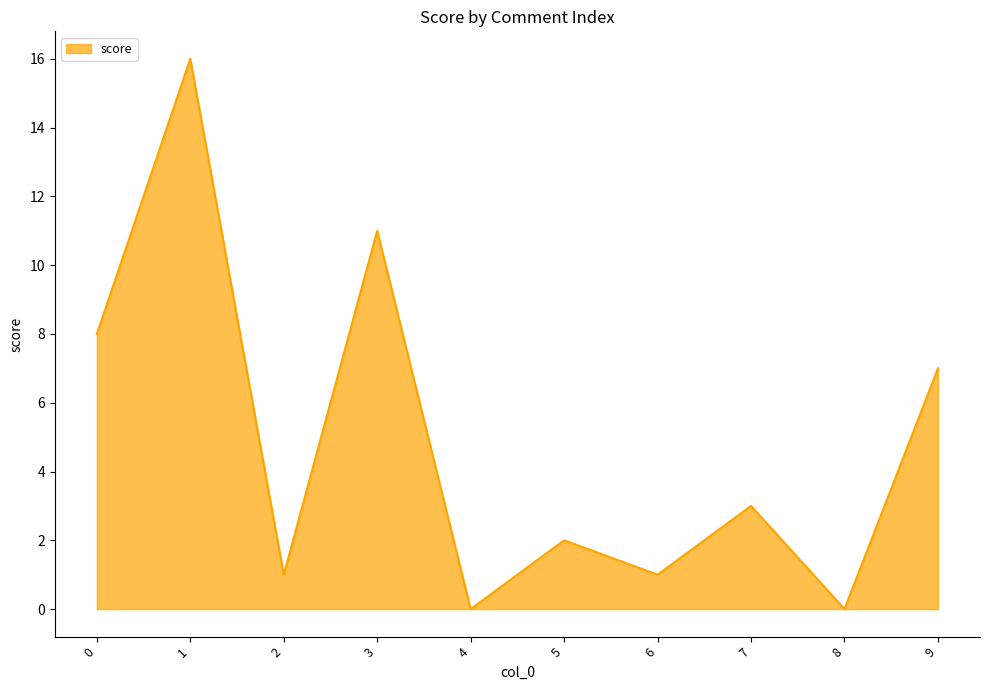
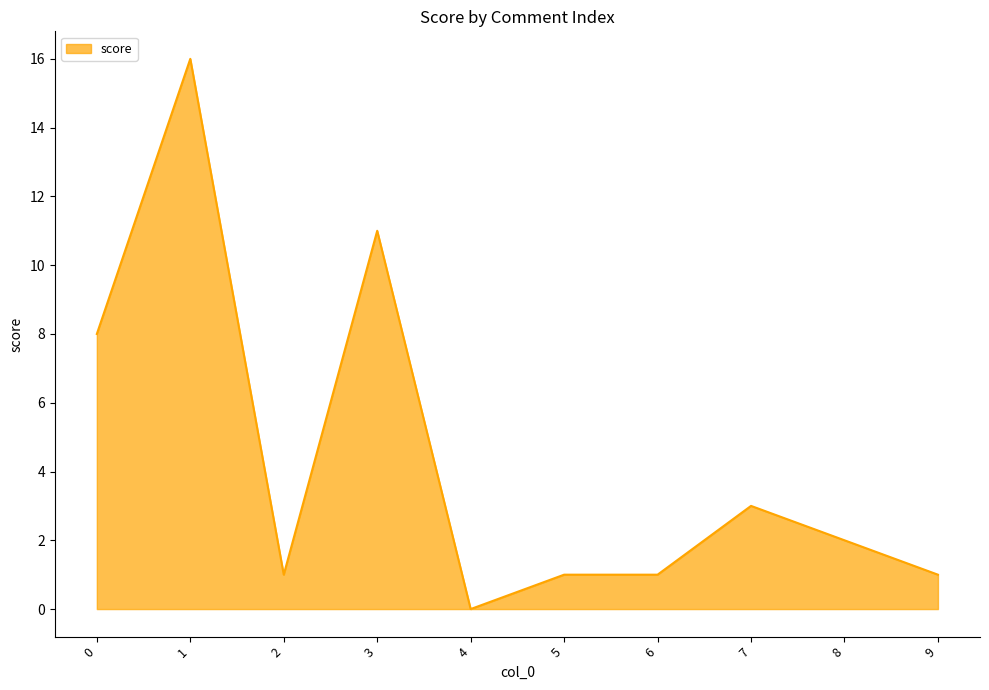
  {
    "0": 8,
    "1": 16,
    "2": 1,
    "3": 11,
    "4": 0,
-   "5": 2,
+   "5": 1,
    "6": 1,
    "7": 3,
-   "8": 0,
-   "9": 7
+   "8": 2,
+   "9": 1
  }
